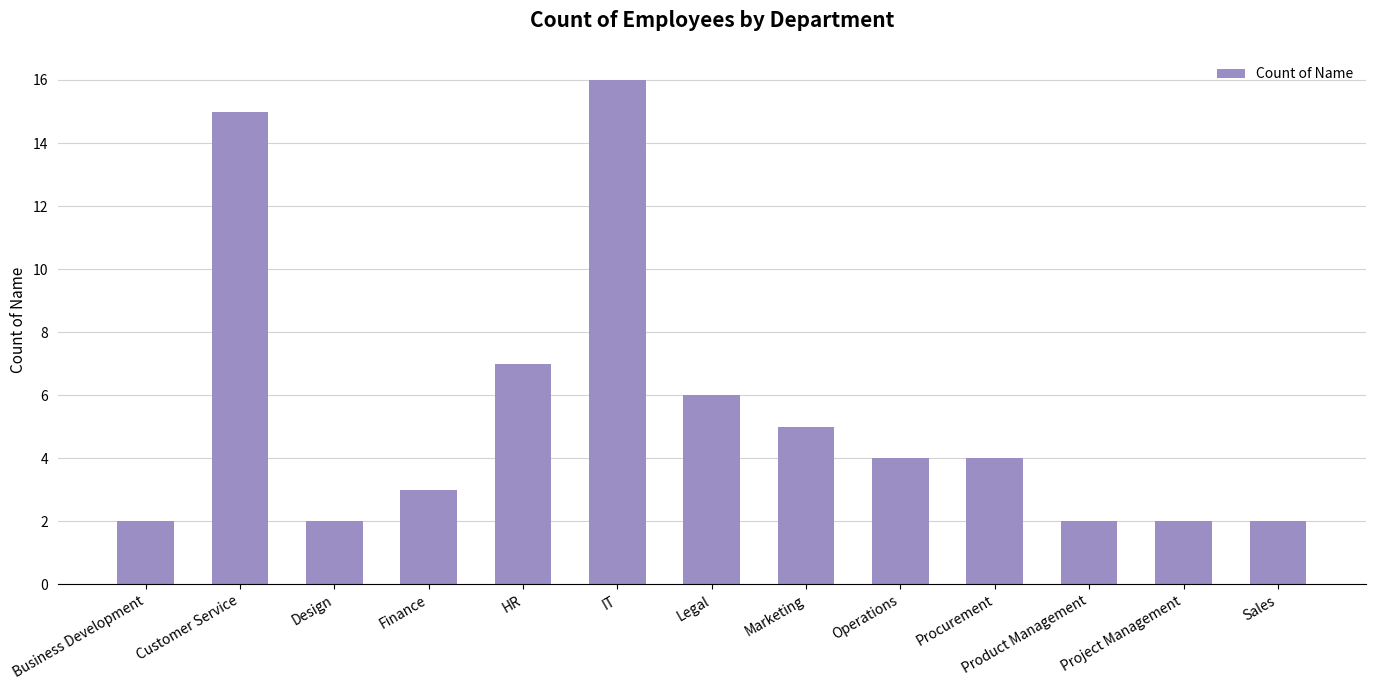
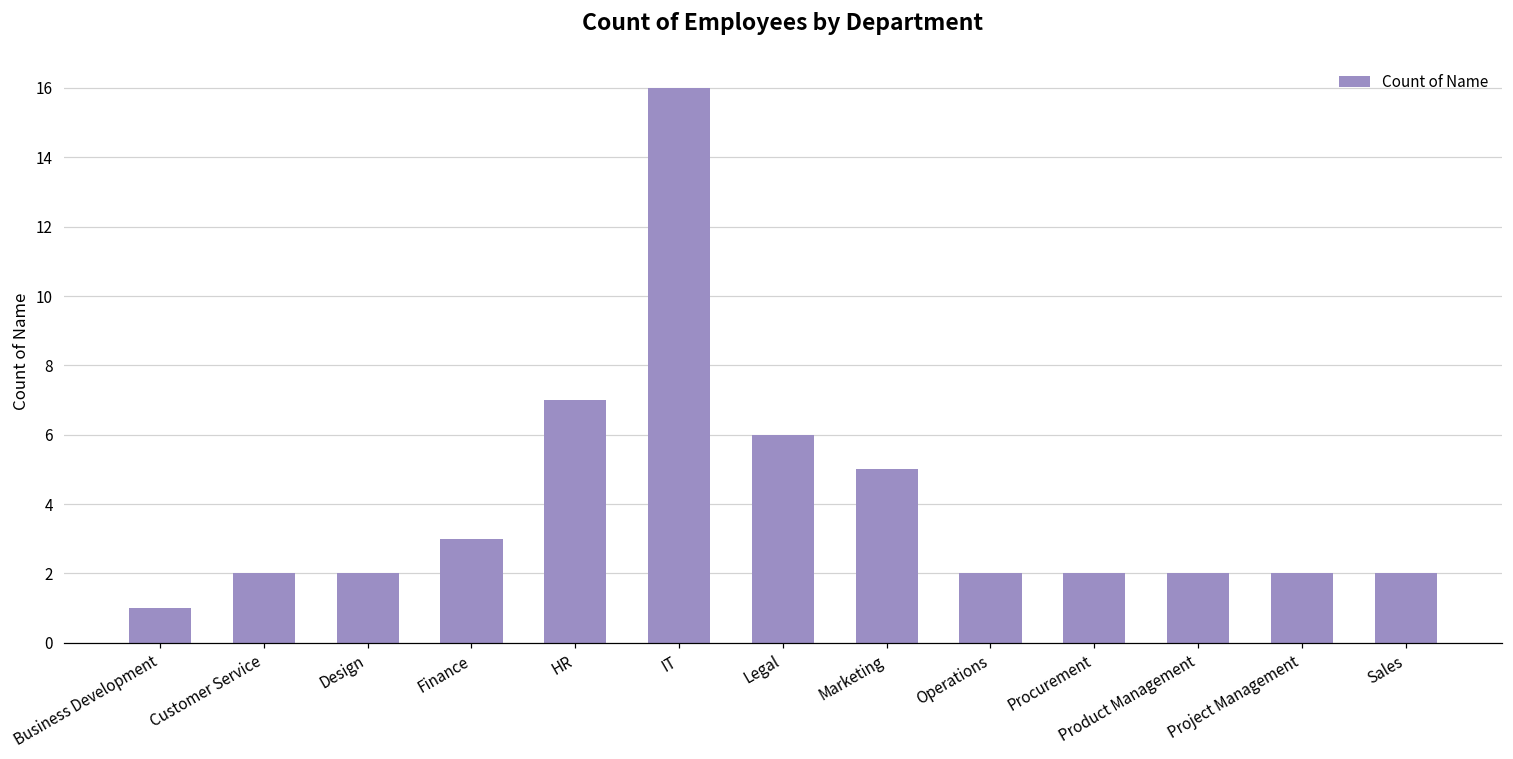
  {
-   "Business Development": 2,
-   "Customer Service": 15,
+   "Business Development": 1,
+   "Customer Service": 2,
    "Design": 2,
    "Finance": 3,
    "HR": 7,
    "IT": 16,
    "Legal": 6,
    "Marketing": 5,
-   "Operations": 4,
-   "Procurement": 4,
+   "Operations": 2,
+   "Procurement": 2,
    "Product Management": 2,
    "Project Management": 2,
    "Sales": 2
  }
